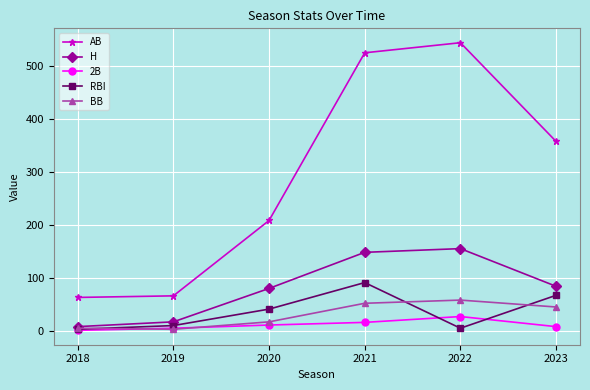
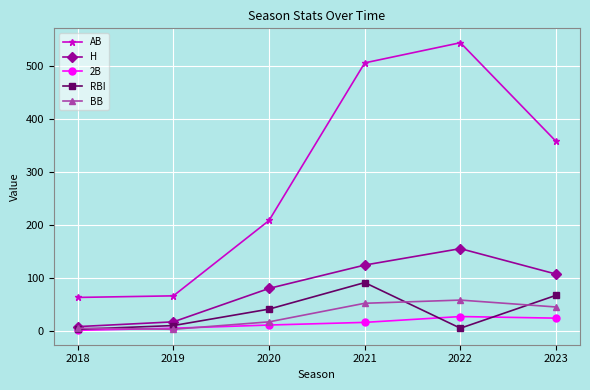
  {
    "AB": {
      "2018": 60,
      "2019": 70,
      "2020": 210,
-     "2021": 530,
+     "2021": 510,
      "2022": 540,
      "2023": 360
    },
    "H": {
      "2019": 20,
      "2020": 80,
-     "2021": 150,
+     "2021": 130,
      "2022": 160,
-     "2023": 90
+     "2023": 110
    },
    "2B": {
      "2020": 10,
      "2021": 20,
      "2022": 30,
-     "2023": 10
+     "2023": 30
    },
    "RBI": {
      "2019": 10,
      "2020": 40,
      "2021": 90,
      "2022": 10,
      "2023": 70
    },
    "BB": {
      "2020": 20,
      "2021": 50,
      "2022": 60,
      "2023": 50
    }
  }
